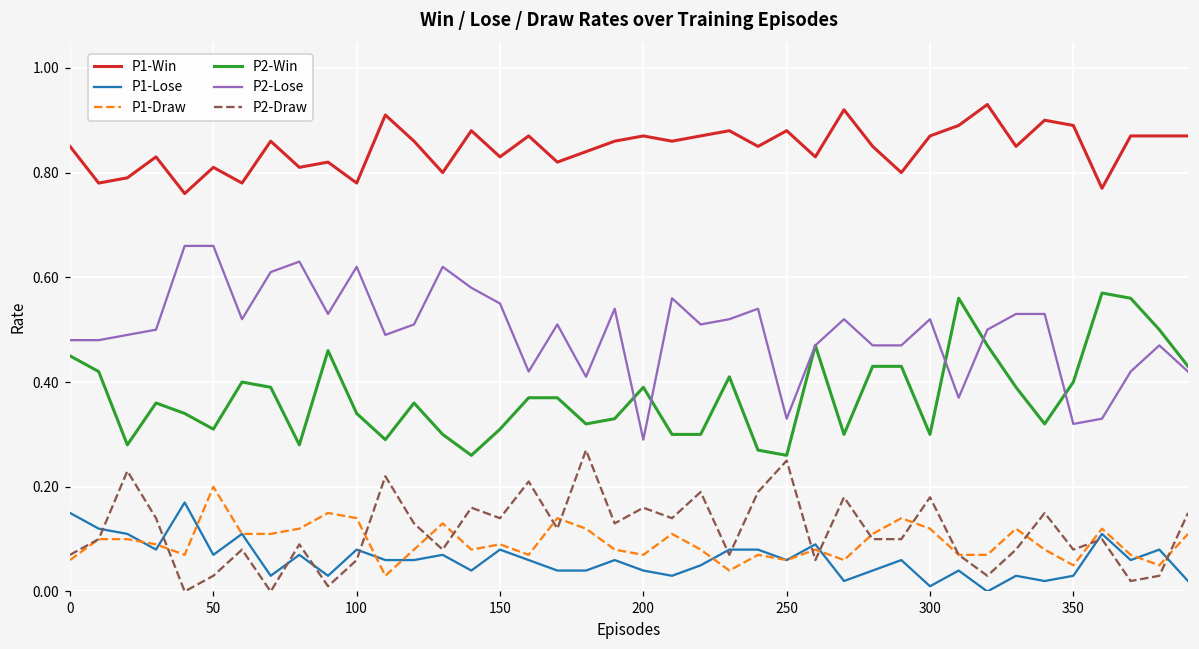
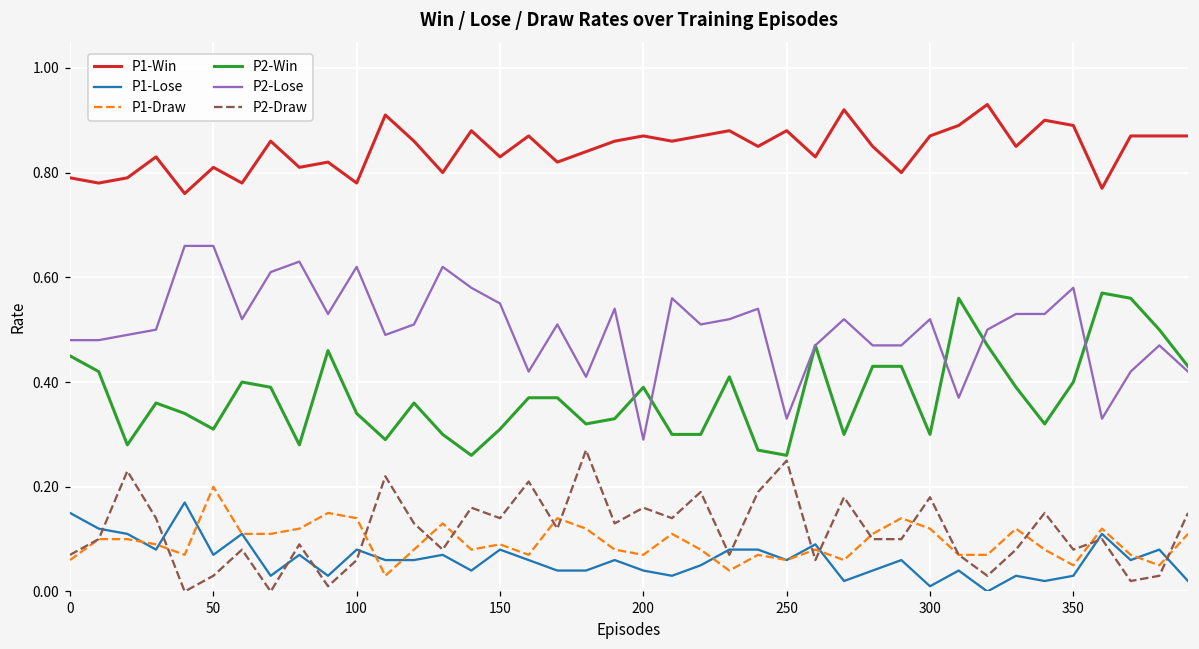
  {
    "P1-Win": {
-     "0": 0.85,
+     "0": 0.79,
      "50": 0.81,
      "100": 0.78,
      "150": 0.83,
      "200": 0.87,
      "250": 0.88,
      "300": 0.87,
      "350": 0.89
    },
    "P1-Lose": {
      "0": 0.15,
      "50": 0.07,
      "100": 0.08,
      "150": 0.08,
      "200": 0.04,
      "300": 0.01,
      "350": 0.03
    },
    "P1-Draw": {
      "0": 0.06,
      "50": 0.20,
      "100": 0.14,
      "150": 0.09,
      "200": 0.07,
      "300": 0.12,
      "350": 0.05
    },
    "P2-Win": {
      "0": 0.45,
      "50": 0.31,
      "100": 0.34,
      "150": 0.31,
      "200": 0.39,
      "250": 0.26,
      "300": 0.30,
      "350": 0.40
    },
    "P2-Lose": {
      "0": 0.48,
      "50": 0.66,
      "100": 0.62,
      "150": 0.55,
      "200": 0.29,
      "250": 0.33,
      "300": 0.52,
-     "350": 0.32
+     "350": 0.58
    },
    "P2-Draw": {
      "0": 0.07,
      "50": 0.03,
      "100": 0.06,
      "150": 0.14,
      "200": 0.16,
      "250": 0.25,
      "300": 0.18,
      "350": 0.08
    }
  }
